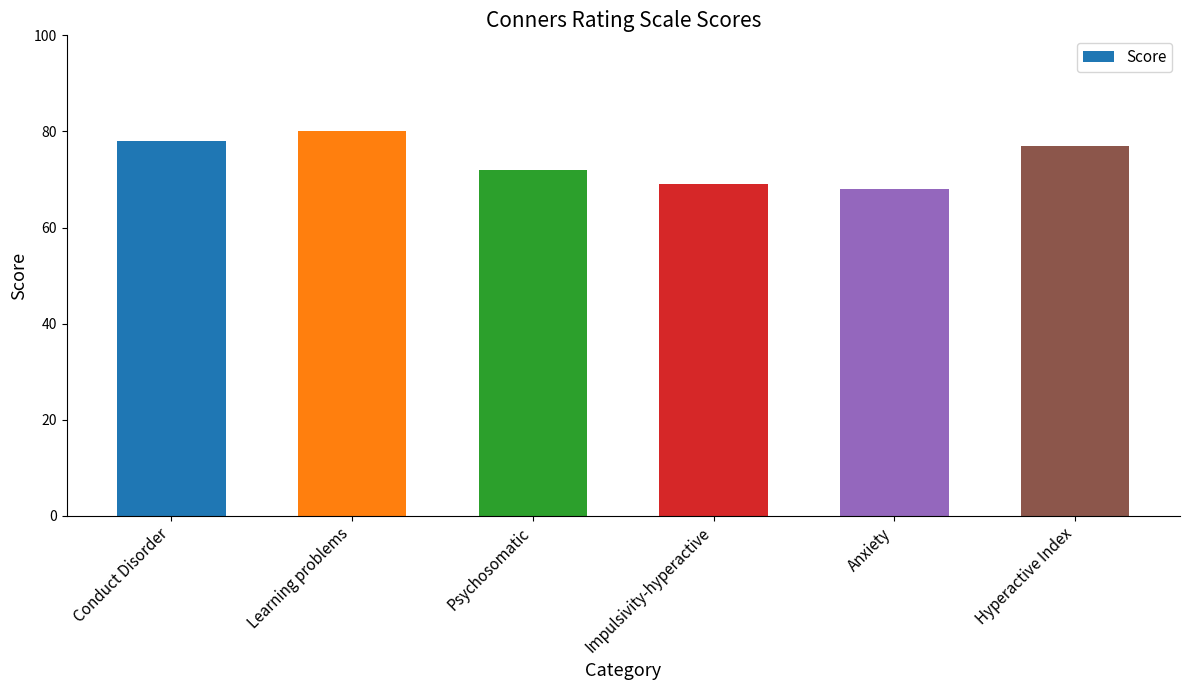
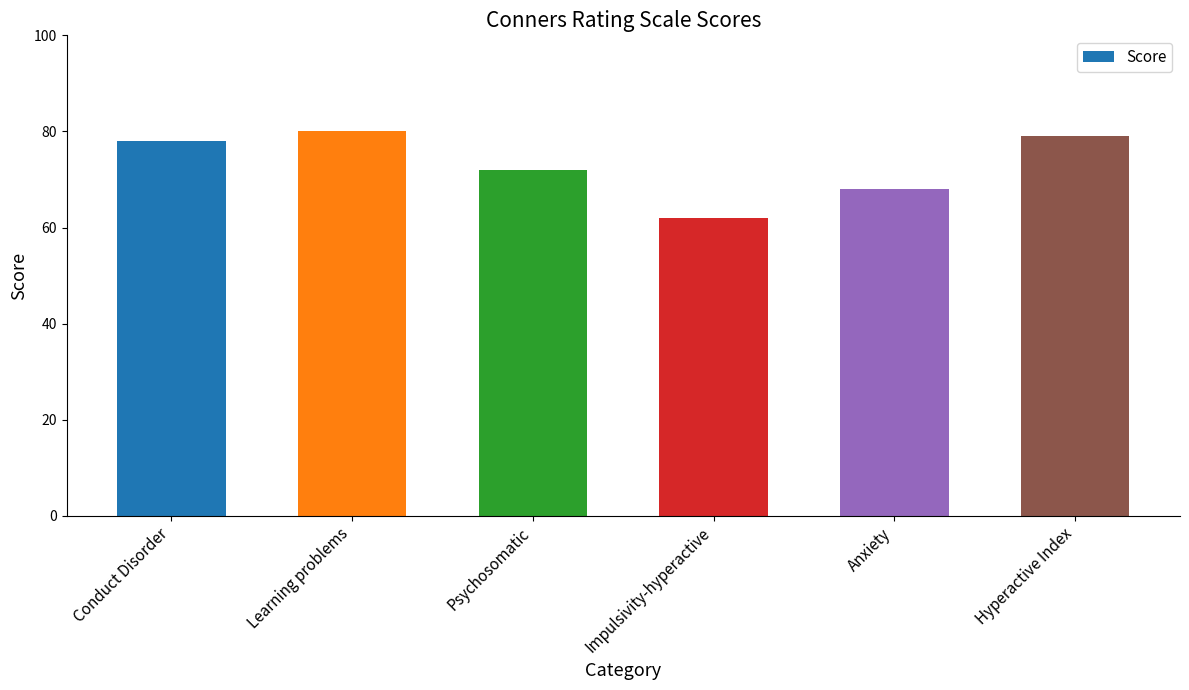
  {
    "Conduct Disorder": 78,
    "Learning problems": 80,
    "Psychosomatic": 72,
-   "Impulsivity-hyperactive": 69,
+   "Impulsivity-hyperactive": 62,
    "Anxiety": 68,
-   "Hyperactive Index": 77
+   "Hyperactive Index": 79
  }
